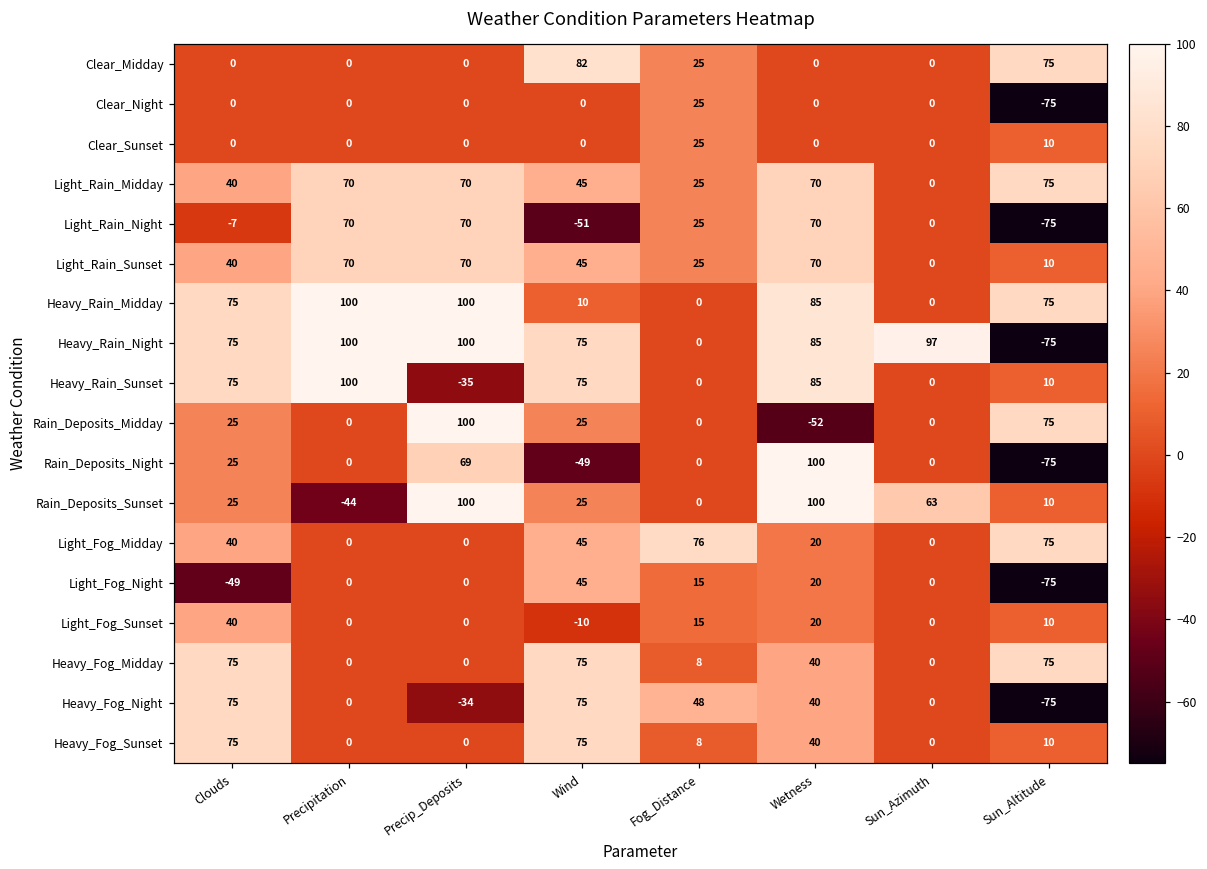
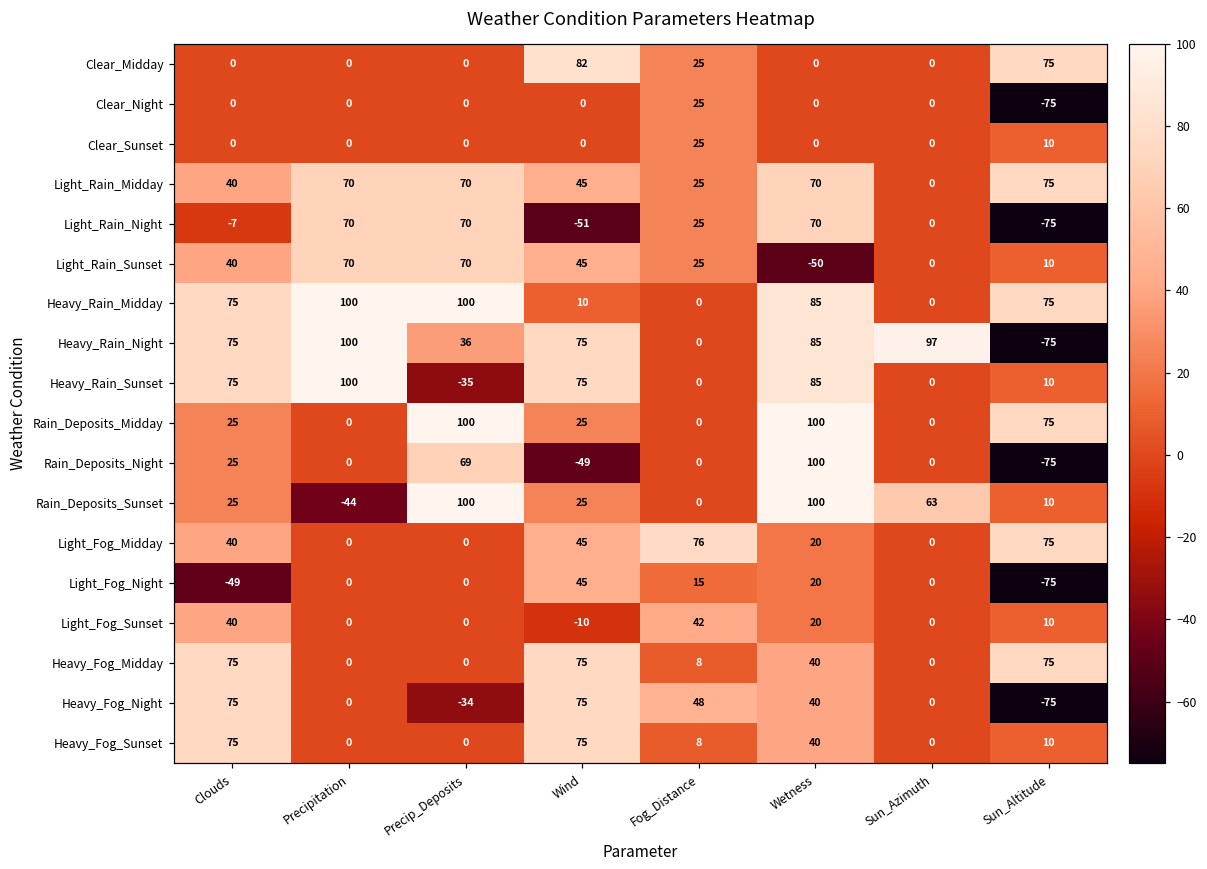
  {
    "Clear_Midday": {
      "Clouds": 0,
      "Precipitation": 0,
      "Precip_Deposits": 0,
      "Wind": 82,
      "Fog_Distance": 25,
      "Wetness": 0,
      "Sun_Azimuth": 0,
      "Sun_Altitude": 75
    },
    "Clear_Night": {
      "Clouds": 0,
      "Precipitation": 0,
      "Precip_Deposits": 0,
      "Wind": 0,
      "Fog_Distance": 25,
      "Wetness": 0,
      "Sun_Azimuth": 0,
      "Sun_Altitude": -75
    },
    "Clear_Sunset": {
      "Clouds": 0,
      "Precipitation": 0,
      "Precip_Deposits": 0,
      "Wind": 0,
      "Fog_Distance": 25,
      "Wetness": 0,
      "Sun_Azimuth": 0,
      "Sun_Altitude": 10
    },
    "Light_Rain_Midday": {
      "Clouds": 40,
      "Precipitation": 70,
      "Precip_Deposits": 70,
      "Wind": 45,
      "Fog_Distance": 25,
      "Wetness": 70,
      "Sun_Azimuth": 0,
      "Sun_Altitude": 75
    },
    "Light_Rain_Night": {
      "Clouds": -7,
      "Precipitation": 70,
      "Precip_Deposits": 70,
      "Wind": -51,
      "Fog_Distance": 25,
      "Wetness": 70,
      "Sun_Azimuth": 0,
      "Sun_Altitude": -75
    },
    "Light_Rain_Sunset": {
      "Clouds": 40,
      "Precipitation": 70,
      "Precip_Deposits": 70,
      "Wind": 45,
      "Fog_Distance": 25,
-     "Wetness": 70,
+     "Wetness": -50,
      "Sun_Azimuth": 0,
      "Sun_Altitude": 10
    },
    "Heavy_Rain_Midday": {
      "Clouds": 75,
      "Precipitation": 100,
      "Precip_Deposits": 100,
      "Wind": 10,
      "Fog_Distance": 0,
      "Wetness": 85,
      "Sun_Azimuth": 0,
      "Sun_Altitude": 75
    },
    "Heavy_Rain_Night": {
      "Clouds": 75,
      "Precipitation": 100,
-     "Precip_Deposits": 100,
+     "Precip_Deposits": 36,
      "Wind": 75,
      "Fog_Distance": 0,
      "Wetness": 85,
      "Sun_Azimuth": 97,
      "Sun_Altitude": -75
    },
    "Heavy_Rain_Sunset": {
      "Clouds": 75,
      "Precipitation": 100,
      "Precip_Deposits": -35,
      "Wind": 75,
      "Fog_Distance": 0,
      "Wetness": 85,
      "Sun_Azimuth": 0,
      "Sun_Altitude": 10
    },
    "Rain_Deposits_Midday": {
      "Clouds": 25,
      "Precipitation": 0,
      "Precip_Deposits": 100,
      "Wind": 25,
      "Fog_Distance": 0,
-     "Wetness": -52,
+     "Wetness": 100,
      "Sun_Azimuth": 0,
      "Sun_Altitude": 75
    },
    "Rain_Deposits_Night": {
      "Clouds": 25,
      "Precipitation": 0,
      "Precip_Deposits": 69,
      "Wind": -49,
      "Fog_Distance": 0,
      "Wetness": 100,
      "Sun_Azimuth": 0,
      "Sun_Altitude": -75
    },
    "Rain_Deposits_Sunset": {
      "Clouds": 25,
      "Precipitation": -44,
      "Precip_Deposits": 100,
      "Wind": 25,
      "Fog_Distance": 0,
      "Wetness": 100,
      "Sun_Azimuth": 63,
      "Sun_Altitude": 10
    },
    "Light_Fog_Midday": {
      "Clouds": 40,
      "Precipitation": 0,
      "Precip_Deposits": 0,
      "Wind": 45,
      "Fog_Distance": 76,
      "Wetness": 20,
      "Sun_Azimuth": 0,
      "Sun_Altitude": 75
    },
    "Light_Fog_Night": {
      "Clouds": -49,
      "Precipitation": 0,
      "Precip_Deposits": 0,
      "Wind": 45,
      "Fog_Distance": 15,
      "Wetness": 20,
      "Sun_Azimuth": 0,
      "Sun_Altitude": -75
    },
    "Light_Fog_Sunset": {
      "Clouds": 40,
      "Precipitation": 0,
      "Precip_Deposits": 0,
      "Wind": -10,
-     "Fog_Distance": 15,
+     "Fog_Distance": 42,
      "Wetness": 20,
      "Sun_Azimuth": 0,
      "Sun_Altitude": 10
    },
    "Heavy_Fog_Midday": {
      "Clouds": 75,
      "Precipitation": 0,
      "Precip_Deposits": 0,
      "Wind": 75,
      "Fog_Distance": 8,
      "Wetness": 40,
      "Sun_Azimuth": 0,
      "Sun_Altitude": 75
    },
    "Heavy_Fog_Night": {
      "Clouds": 75,
      "Precipitation": 0,
      "Precip_Deposits": -34,
      "Wind": 75,
      "Fog_Distance": 48,
      "Wetness": 40,
      "Sun_Azimuth": 0,
      "Sun_Altitude": -75
    },
    "Heavy_Fog_Sunset": {
      "Clouds": 75,
      "Precipitation": 0,
      "Precip_Deposits": 0,
      "Wind": 75,
      "Fog_Distance": 8,
      "Wetness": 40,
      "Sun_Azimuth": 0,
      "Sun_Altitude": 10
    }
  }
